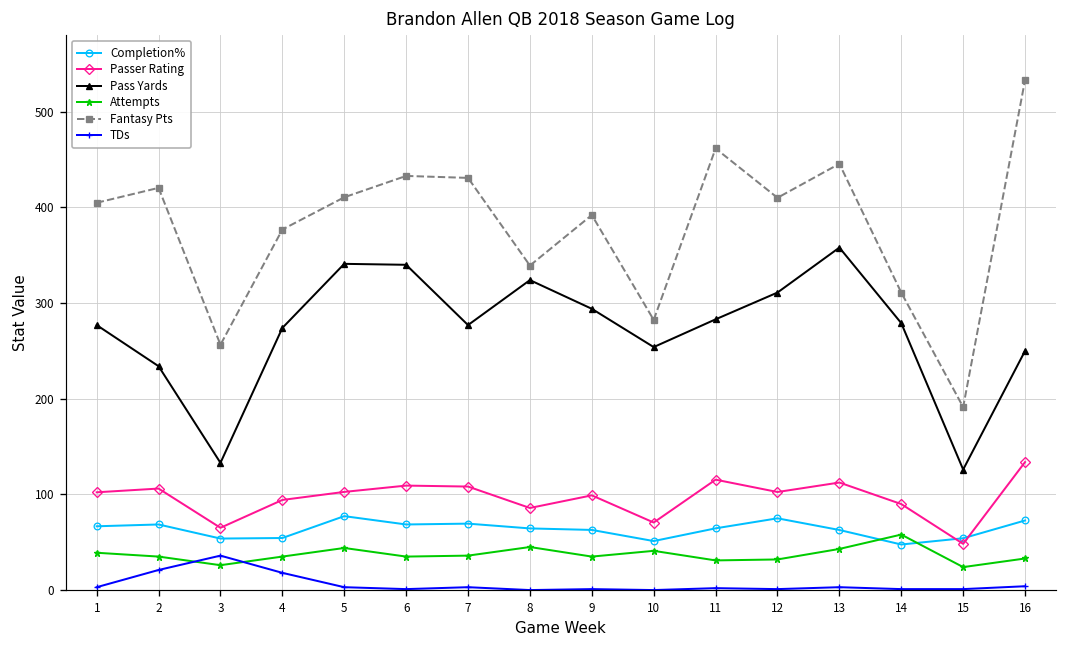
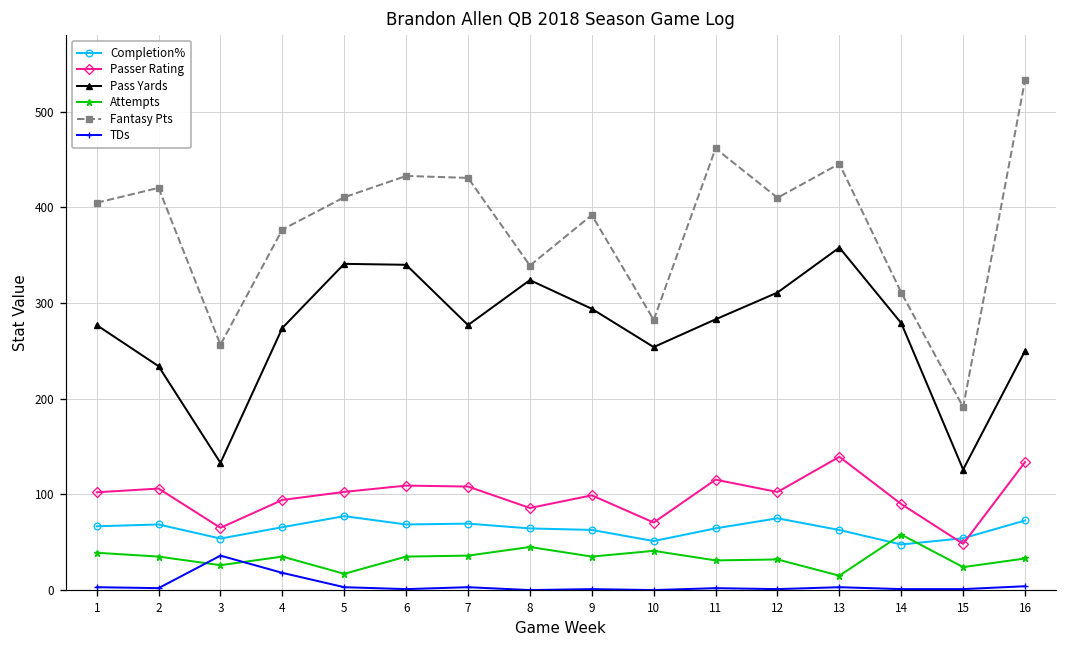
  {
    "Completion%": {
      "1": 70,
      "2": 70,
      "3": 50,
-     "4": 50,
+     "4": 70,
      "5": 80,
      "6": 70,
      "7": 70,
      "8": 60,
      "9": 60,
      "10": 50,
      "11": 60,
      "12": 80,
      "13": 60,
      "14": 50,
      "15": 50,
      "16": 70
    },
    "Passer Rating": {
      "1": 100,
      "2": 110,
      "3": 70,
      "4": 90,
      "5": 100,
      "6": 110,
      "7": 110,
      "8": 90,
      "9": 100,
      "10": 70,
      "11": 120,
      "12": 100,
-     "13": 110,
+     "13": 140,
      "14": 90,
      "15": 50,
      "16": 130
    },
    "Pass Yards": {
      "1": 280,
      "2": 230,
      "3": 130,
      "4": 270,
      "5": 340,
      "6": 340,
      "7": 280,
      "8": 320,
      "9": 290,
      "10": 250,
      "11": 280,
      "12": 310,
      "13": 360,
      "14": 280,
      "15": 130,
      "16": 250
    },
    "Attempts": {
      "1": 40,
      "2": 40,
      "3": 30,
      "4": 40,
-     "5": 40,
+     "5": 20,
      "6": 40,
      "7": 40,
      "8": 50,
      "9": 40,
      "10": 40,
      "11": 30,
      "12": 30,
-     "13": 40,
+     "13": 20,
      "14": 60,
      "15": 20,
      "16": 30
    },
    "Fantasy Pts": {
      "1": 400,
      "2": 420,
      "3": 260,
      "4": 380,
      "5": 410,
      "6": 430,
      "7": 430,
      "8": 340,
      "9": 390,
      "10": 280,
      "11": 460,
      "12": 410,
      "13": 450,
      "14": 310,
      "15": 190,
      "16": 530
    },
    "TDs": {
      "1": 0,
-     "2": 20,
+     "2": 0,
      "3": 40,
      "4": 20,
      "5": 0,
      "6": 0,
      "7": 0,
      "8": 0,
      "9": 0,
      "10": 0,
      "11": 0,
      "12": 0,
      "13": 0,
      "14": 0,
      "15": 0,
      "16": 0
    }
  }
